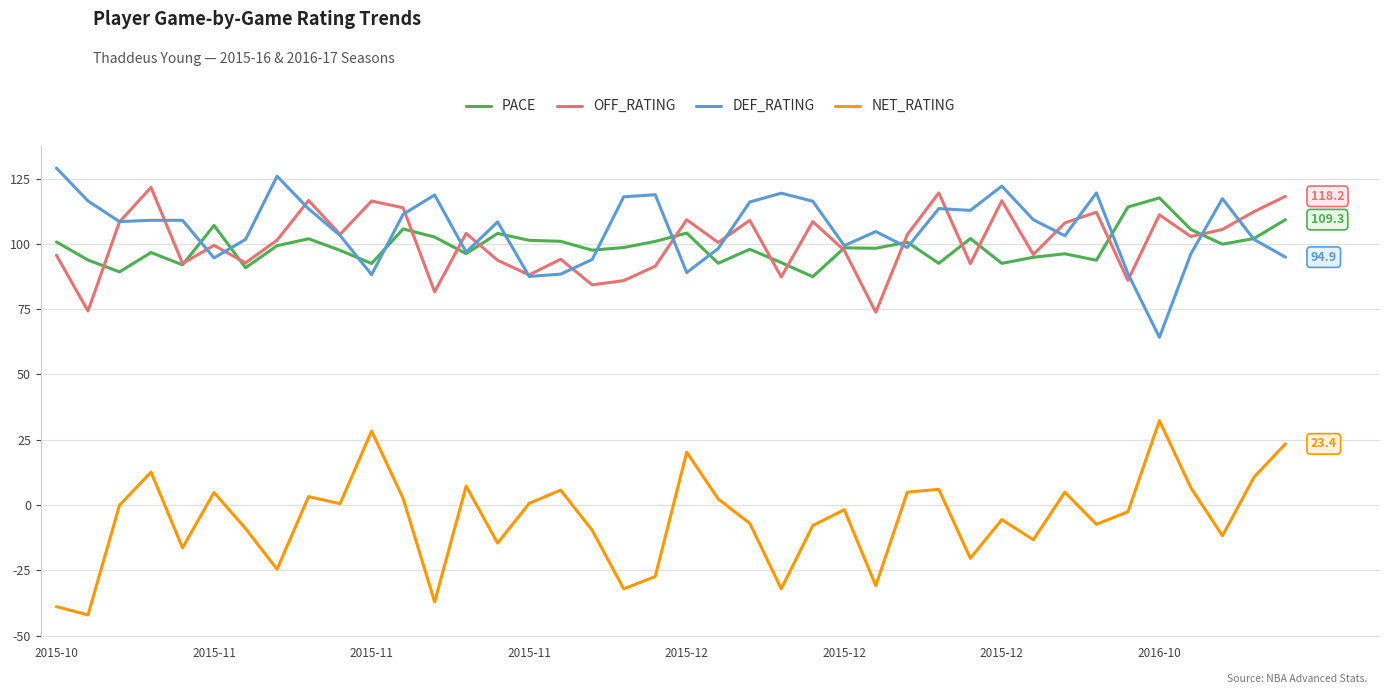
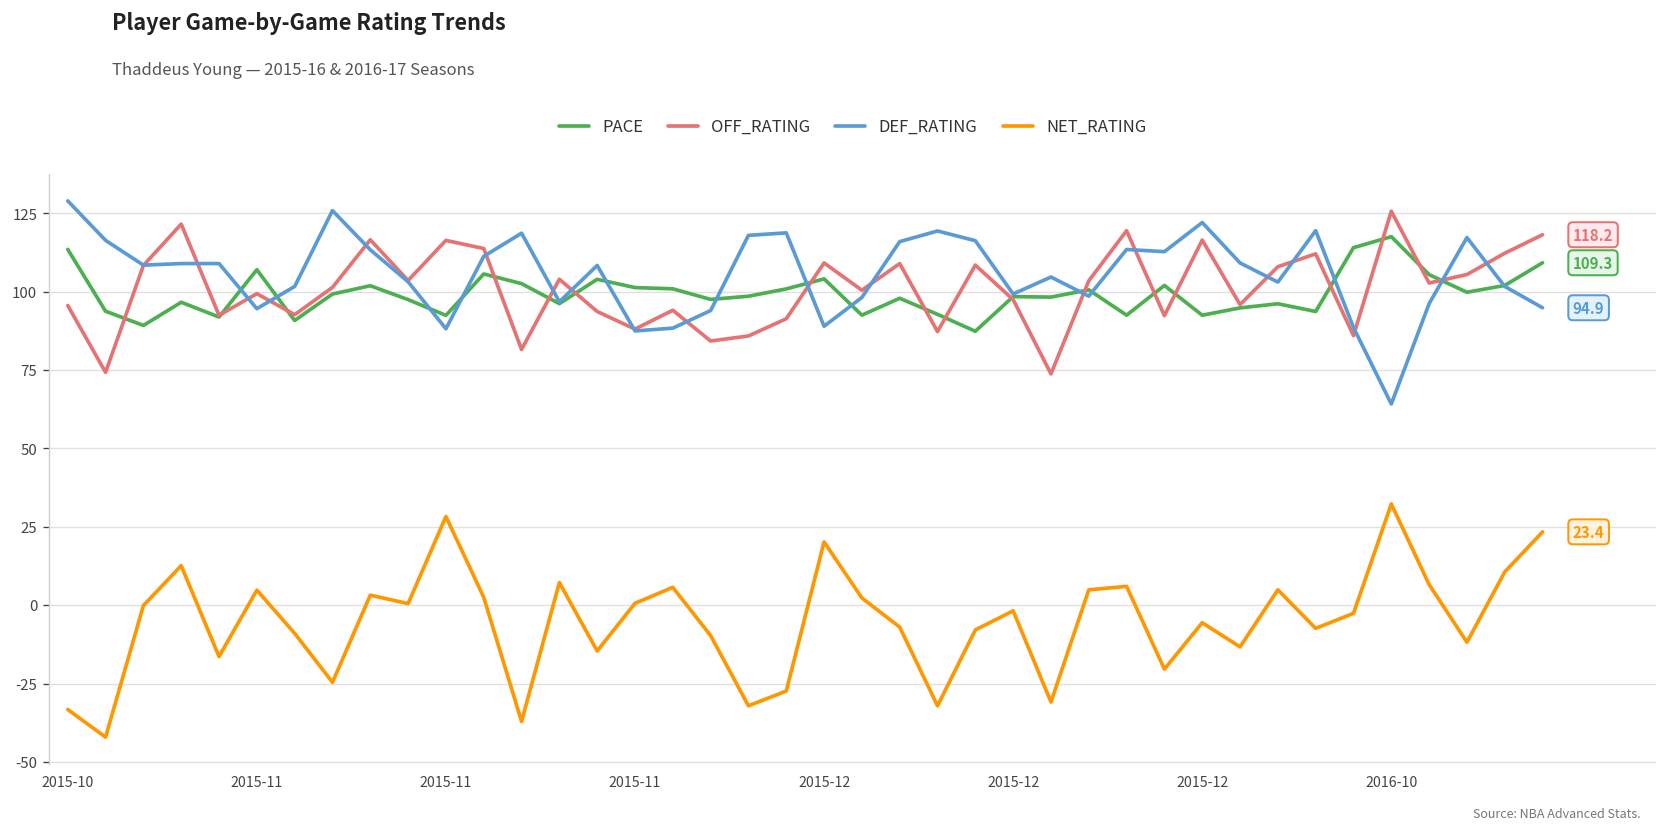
  {
    "PACE": {
-     "2015-10": 101,
+     "2015-10": 114,
      "2016-10": 118
    },
    "OFF_RATING": {
      "2015-10": 96,
-     "2016-10": 111
+     "2016-10": 126
    },
    "DEF_RATING": {
      "2015-10": 129,
      "2016-10": 64
    },
    "NET_RATING": {
-     "2015-10": -39,
+     "2015-10": -33,
      "2016-10": 32
    }
  }
